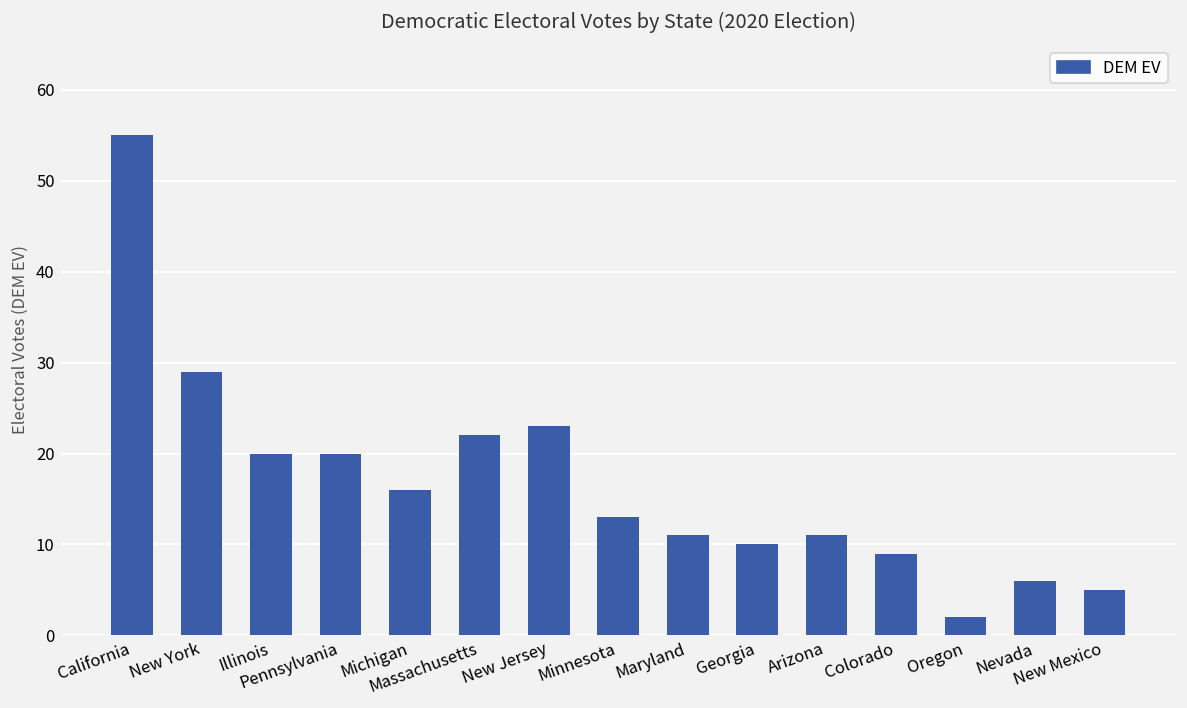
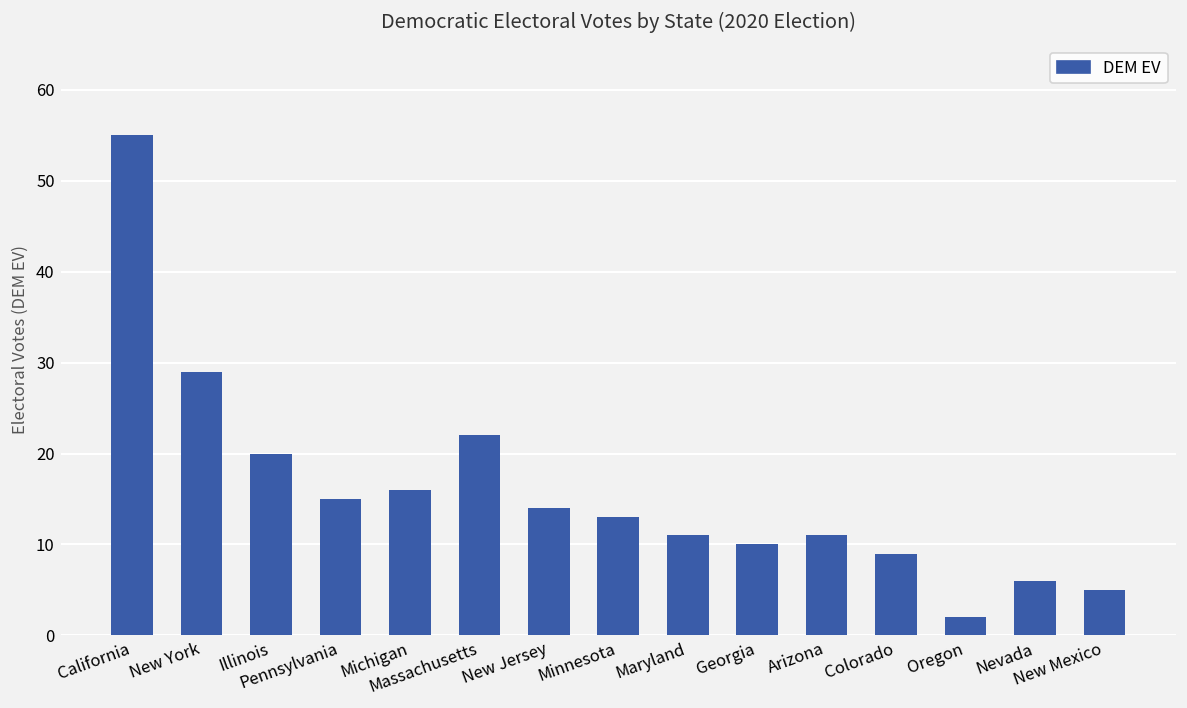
  {
    "California": 55,
    "New York": 29,
    "Illinois": 20,
-   "Pennsylvania": 20,
+   "Pennsylvania": 15,
    "Michigan": 16,
    "Massachusetts": 22,
-   "New Jersey": 23,
+   "New Jersey": 14,
    "Minnesota": 13,
    "Maryland": 11,
    "Georgia": 10,
    "Arizona": 11,
    "Colorado": 9,
    "Oregon": 2,
    "Nevada": 6,
    "New Mexico": 5
  }
